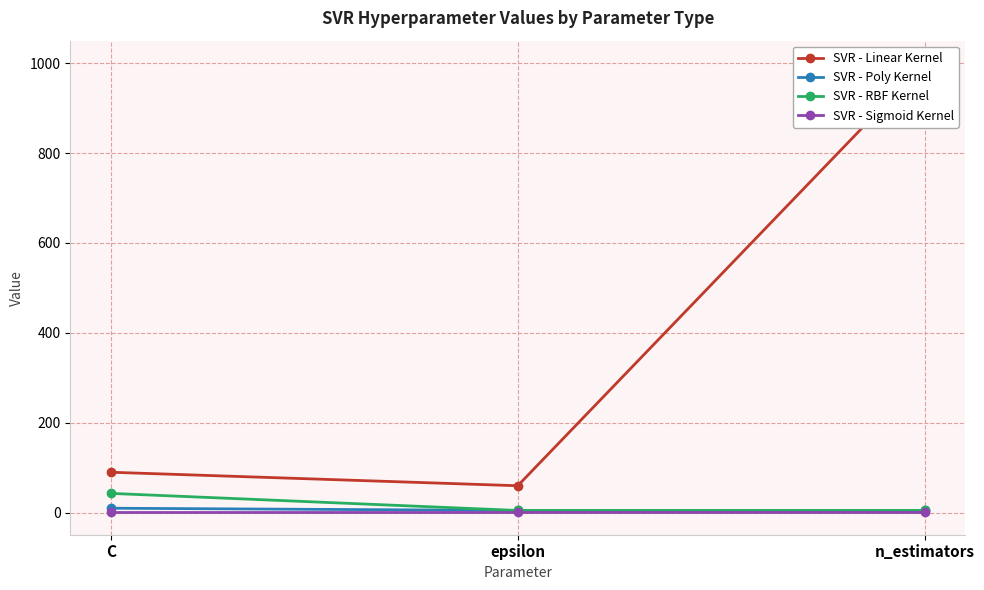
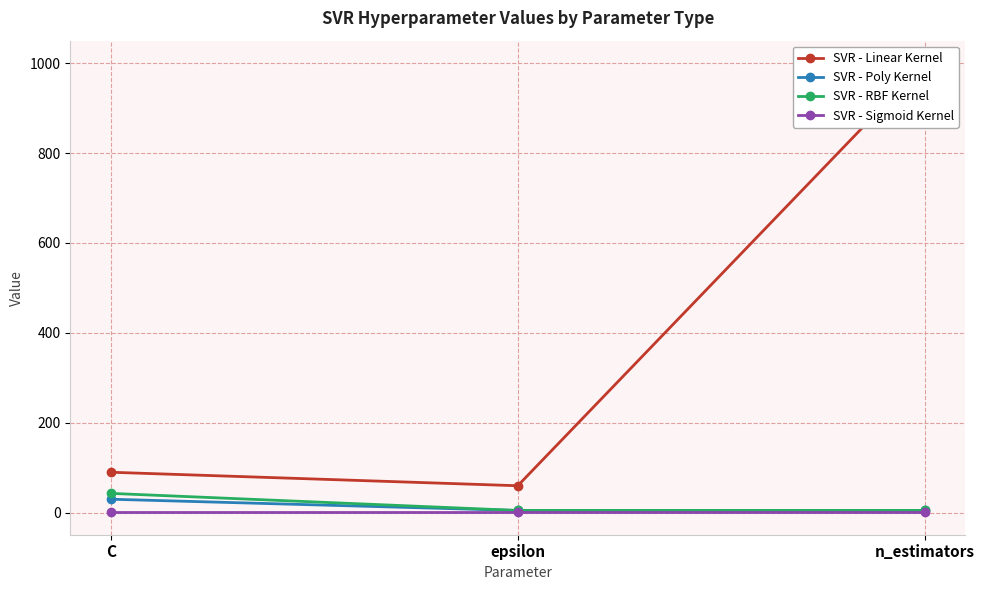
  {
    "SVR - Linear Kernel": {
      "C": 90,
      "epsilon": 60
    },
    "SVR - Poly Kernel": {
-     "C": 10
+     "C": 30
    },
    "SVR - RBF Kernel": {
      "C": 40
    },
    "SVR - Sigmoid Kernel": {
      "C": 0
    }
  }
